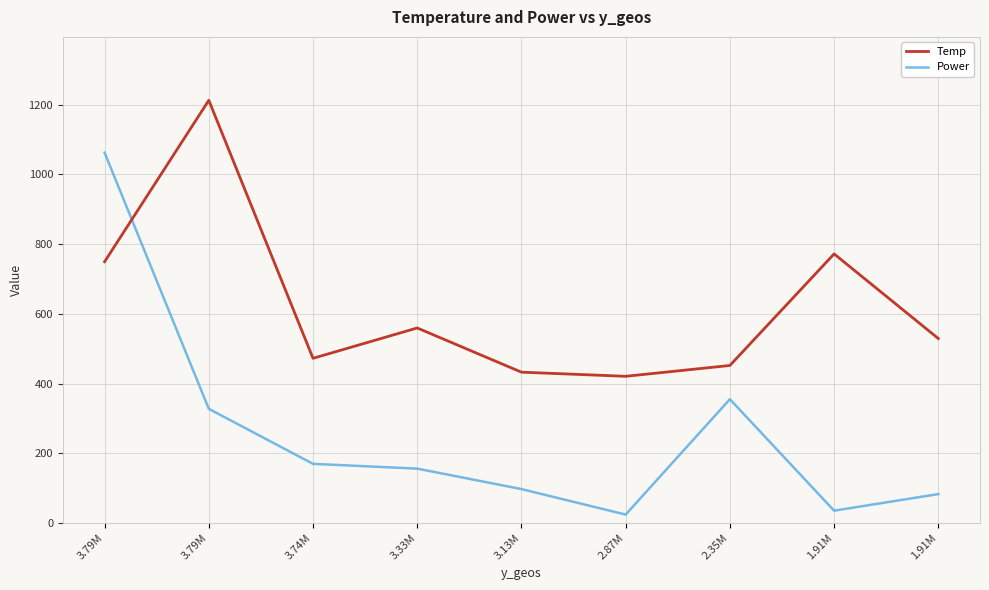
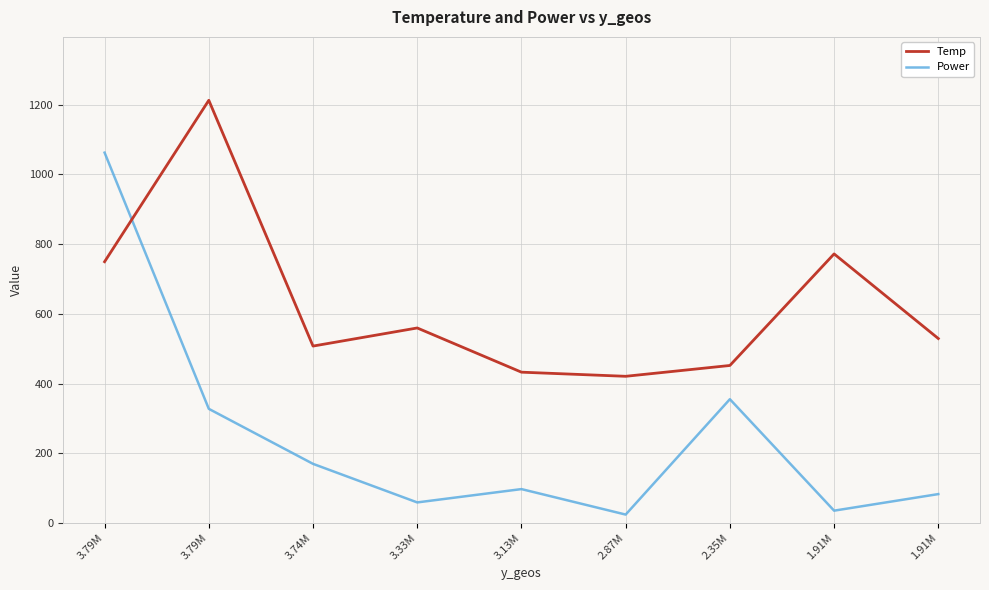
  {
    "Temp": {
-     "3.74M": 470,
+     "3.74M": 510,
      "3.33M": 560,
      "3.13M": 430,
      "2.87M": 420,
      "2.35M": 450
    },
    "Power": {
      "3.74M": 170,
-     "3.33M": 160,
+     "3.33M": 60,
      "3.13M": 100,
      "2.87M": 20,
      "2.35M": 360
    }
  }
